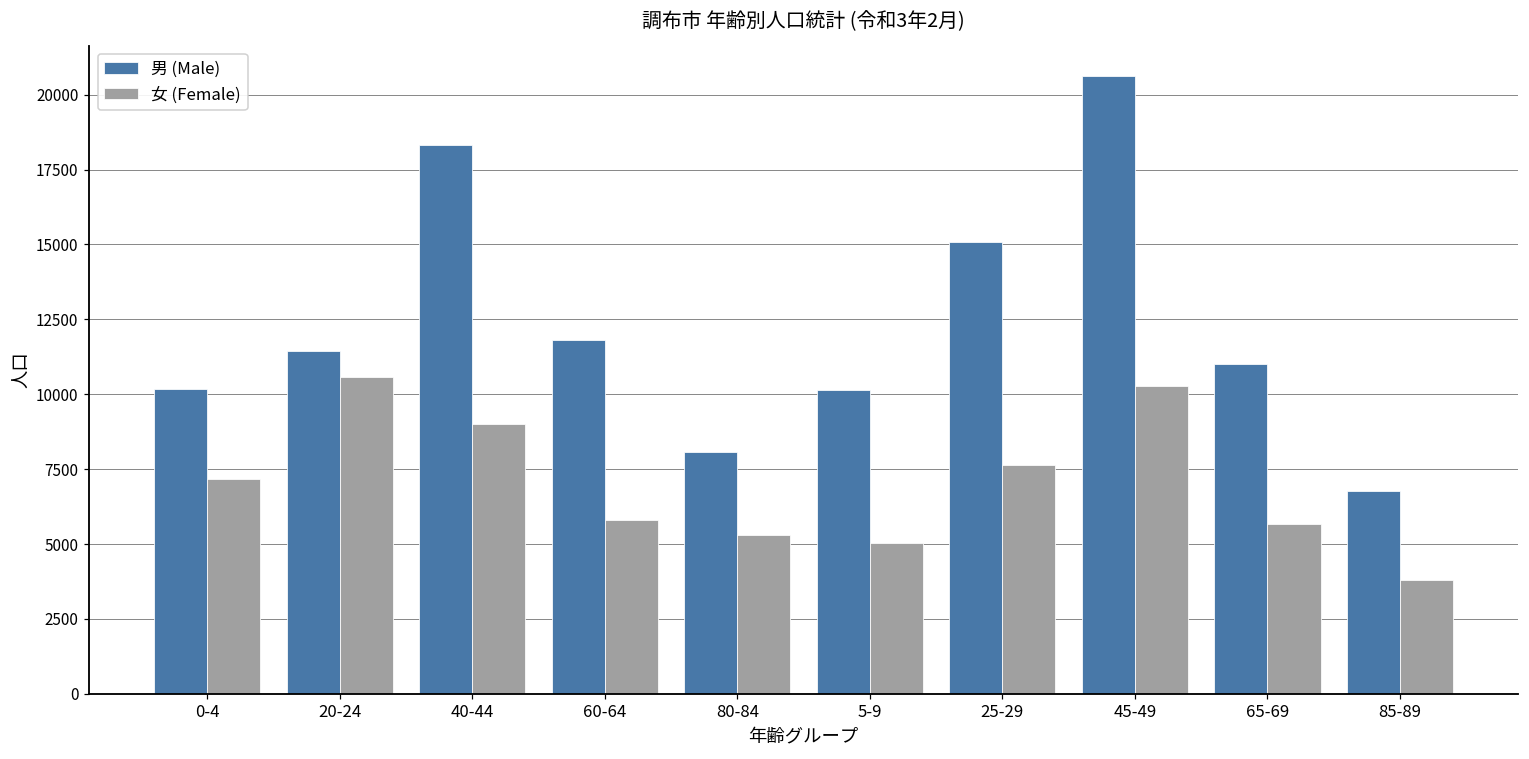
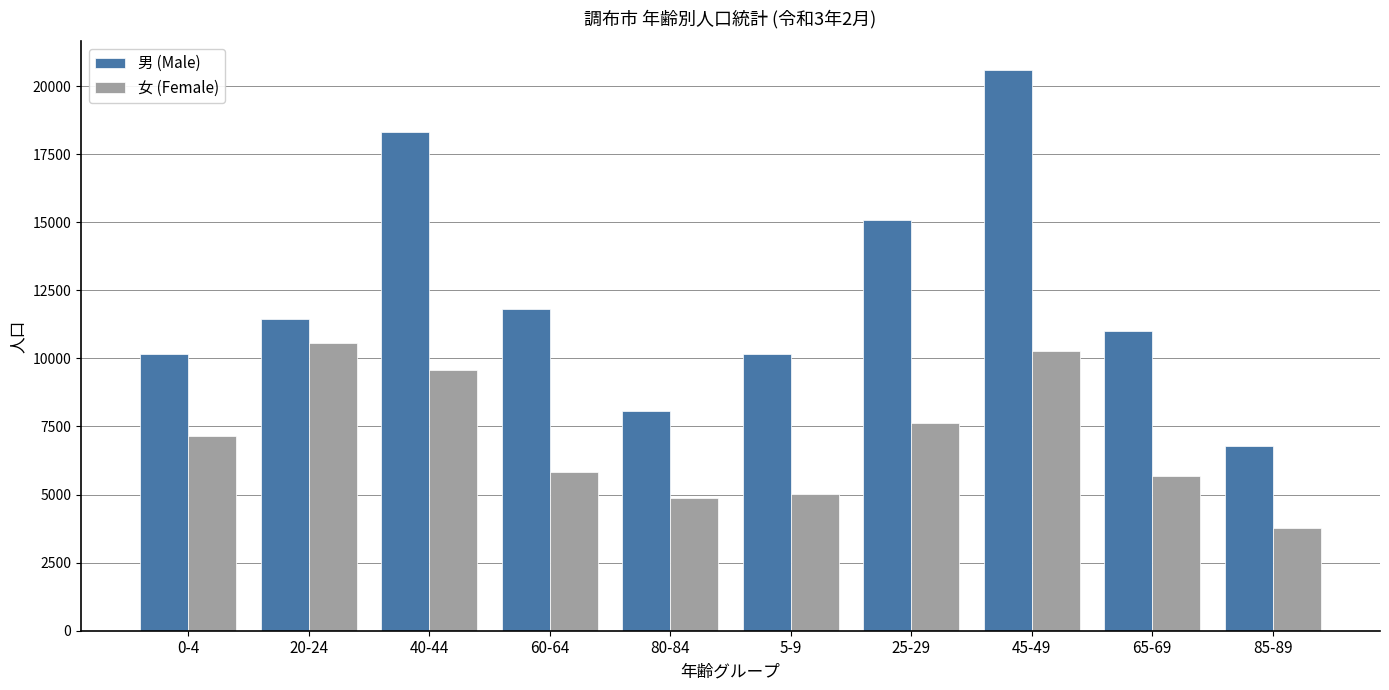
  {
    "男 (Male)": {
      "0-4": 10200,
      "20-24": 11400,
      "40-44": 18300,
      "60-64": 11800,
      "80-84": 8100,
      "5-9": 10100,
      "25-29": 15100,
      "45-49": 20600,
      "65-69": 11000,
      "85-89": 6800
    },
    "女 (Female)": {
      "0-4": 7200,
      "20-24": 10600,
-     "40-44": 9000,
+     "40-44": 9600,
      "60-64": 5800,
-     "80-84": 5300,
+     "80-84": 4900,
      "5-9": 5000,
      "25-29": 7600,
      "45-49": 10300,
      "65-69": 5700,
      "85-89": 3800
    }
  }
